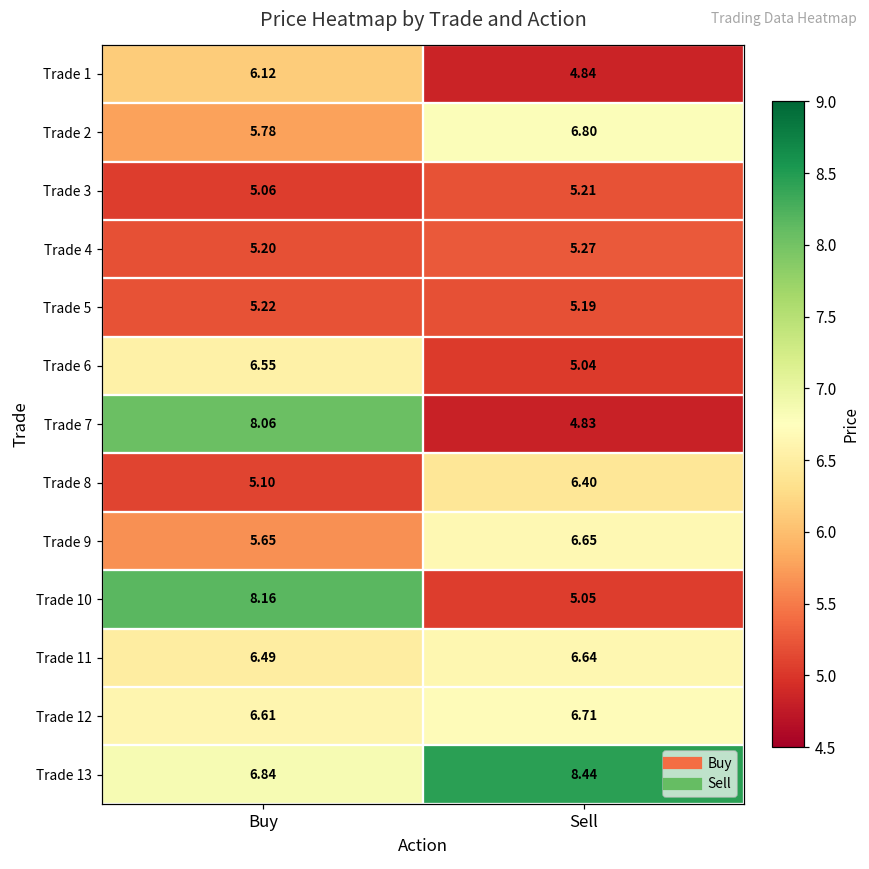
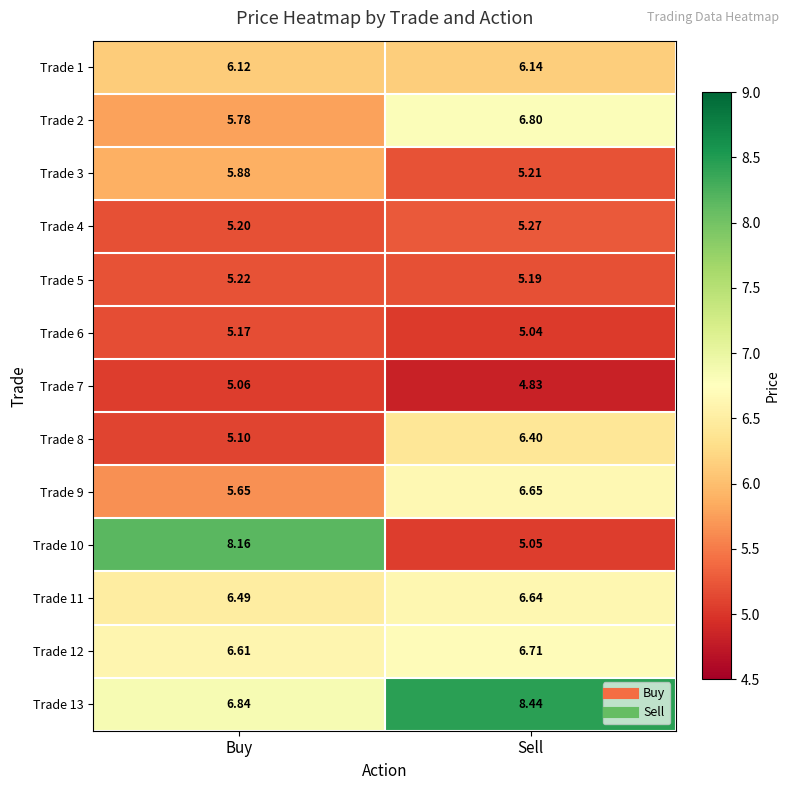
  {
    "Trade 1": {
      "Buy": 6.12,
-     "Sell": 4.84
+     "Sell": 6.14
    },
    "Trade 2": {
      "Buy": 5.78,
      "Sell": 6.80
    },
    "Trade 3": {
-     "Buy": 5.06,
+     "Buy": 5.88,
      "Sell": 5.21
    },
    "Trade 4": {
      "Buy": 5.20,
      "Sell": 5.27
    },
    "Trade 5": {
      "Buy": 5.22,
      "Sell": 5.19
    },
    "Trade 6": {
-     "Buy": 6.55,
+     "Buy": 5.17,
      "Sell": 5.04
    },
    "Trade 7": {
-     "Buy": 8.06,
+     "Buy": 5.06,
      "Sell": 4.83
    },
    "Trade 8": {
      "Buy": 5.10,
      "Sell": 6.40
    },
    "Trade 9": {
      "Buy": 5.65,
      "Sell": 6.65
    },
    "Trade 10": {
      "Buy": 8.16,
      "Sell": 5.05
    },
    "Trade 11": {
      "Buy": 6.49,
      "Sell": 6.64
    },
    "Trade 12": {
      "Buy": 6.61,
      "Sell": 6.71
    },
    "Trade 13": {
      "Buy": 6.84,
      "Sell": 8.44
    }
  }
